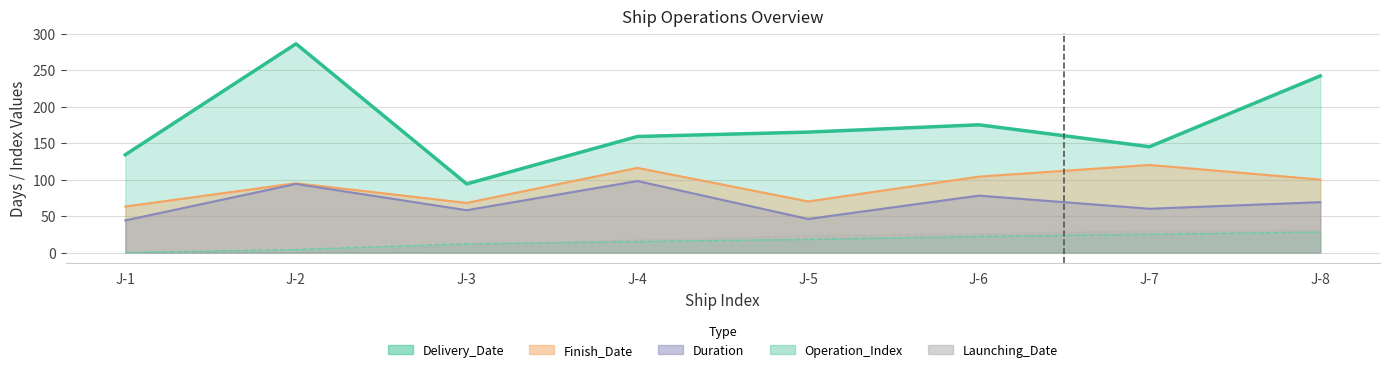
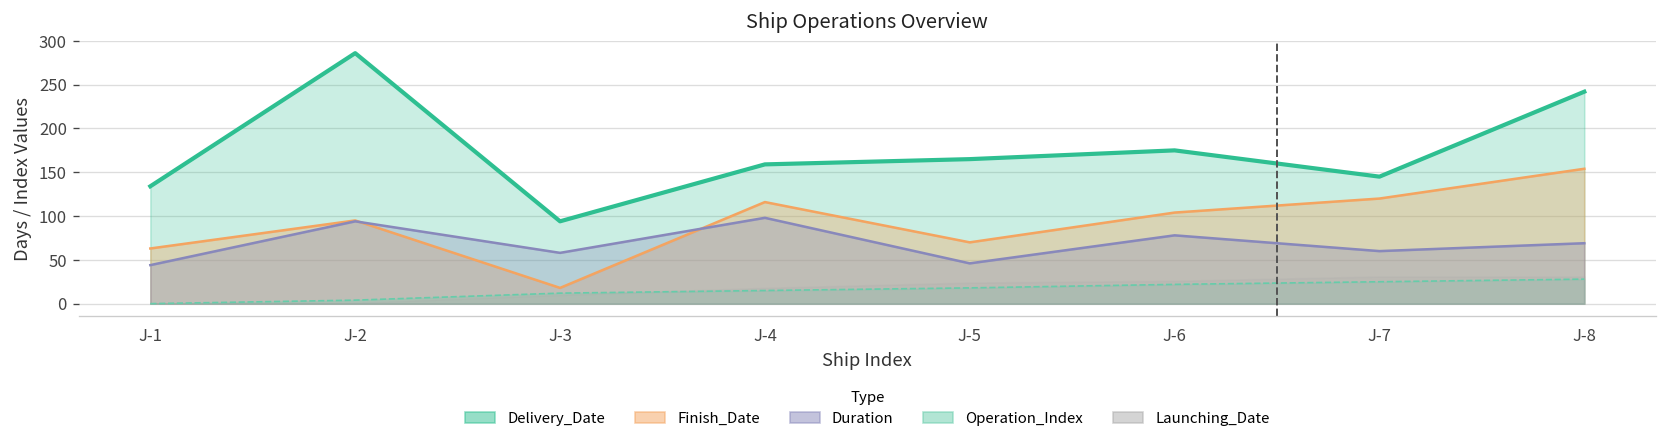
  {
    "Finish_Date": {
      "J-1": 60,
-     "J-3": 70,
+     "J-3": 20,
      "J-4": 120,
      "J-5": 70,
      "J-6": 100,
      "J-7": 120,
-     "J-8": 100
+     "J-8": 150
    }
  }
